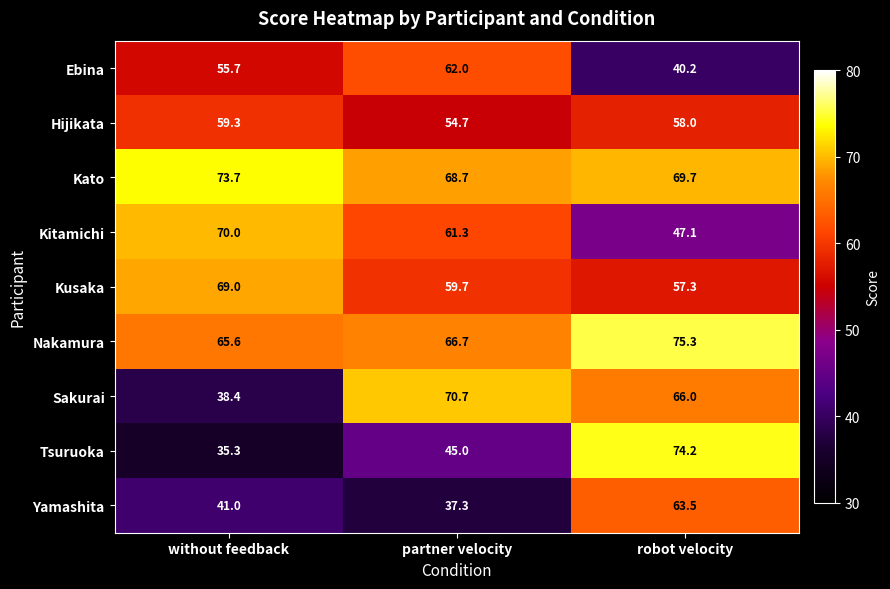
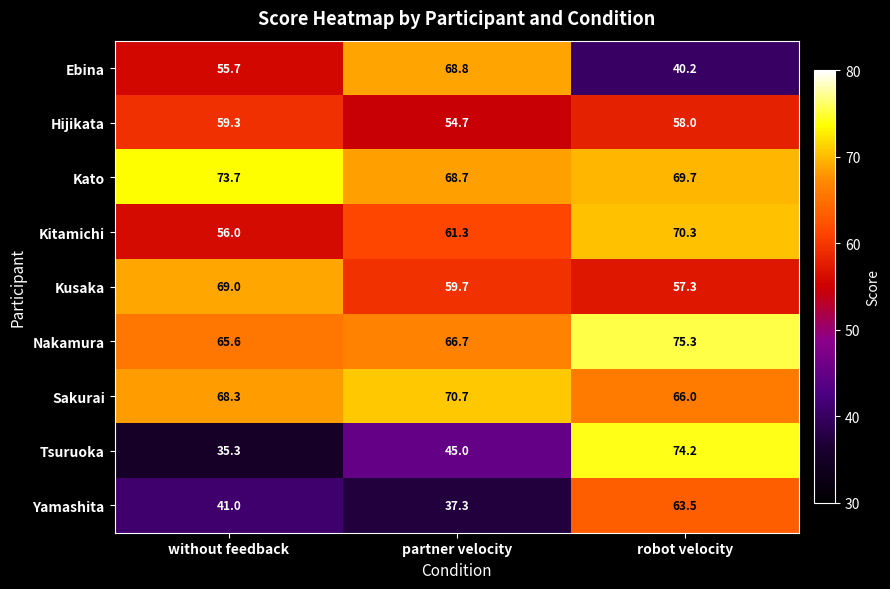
  {
    "Ebina": {
      "without feedback": 55.7,
-     "partner velocity": 62.0,
+     "partner velocity": 68.8,
      "robot velocity": 40.2
    },
    "Hijikata": {
      "without feedback": 59.3,
      "partner velocity": 54.7,
      "robot velocity": 58.0
    },
    "Kato": {
      "without feedback": 73.7,
      "partner velocity": 68.7,
      "robot velocity": 69.7
    },
    "Kitamichi": {
-     "without feedback": 70.0,
+     "without feedback": 56.0,
      "partner velocity": 61.3,
-     "robot velocity": 47.1
+     "robot velocity": 70.3
    },
    "Kusaka": {
      "without feedback": 69.0,
      "partner velocity": 59.7,
      "robot velocity": 57.3
    },
    "Nakamura": {
      "without feedback": 65.6,
      "partner velocity": 66.7,
      "robot velocity": 75.3
    },
    "Sakurai": {
-     "without feedback": 38.4,
+     "without feedback": 68.3,
      "partner velocity": 70.7,
      "robot velocity": 66.0
    },
    "Tsuruoka": {
      "without feedback": 35.3,
      "partner velocity": 45.0,
      "robot velocity": 74.2
    },
    "Yamashita": {
      "without feedback": 41.0,
      "partner velocity": 37.3,
      "robot velocity": 63.5
    }
  }
